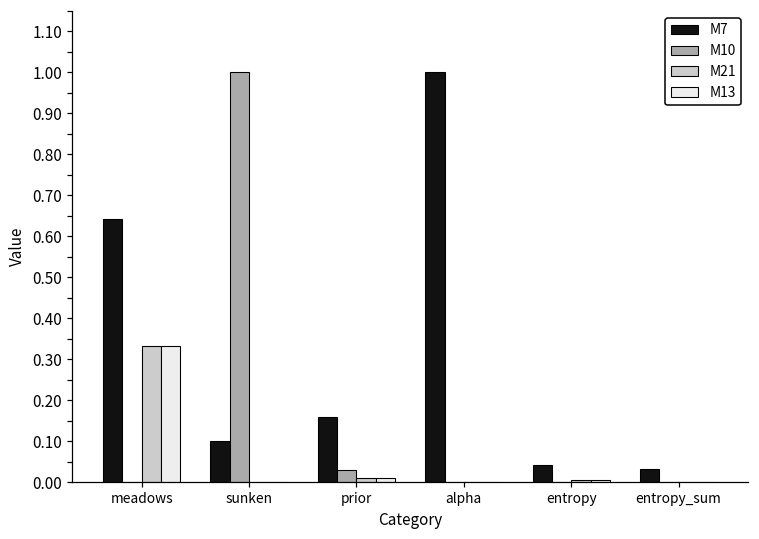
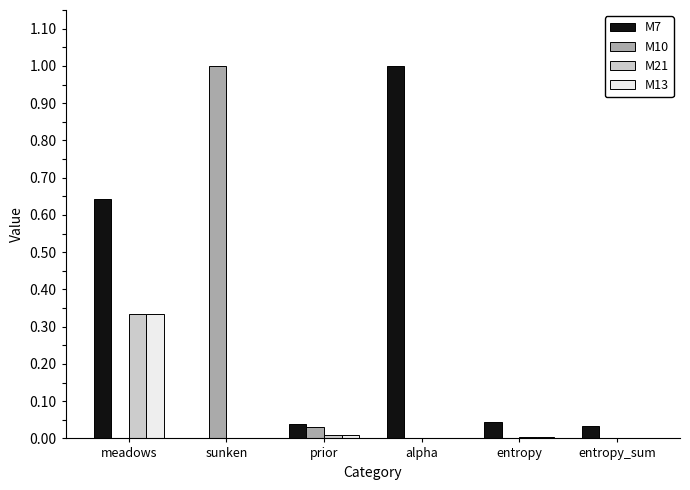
  {
    "M7": {
      "meadows": 0.64,
-     "sunken": 0.1,
-     "prior": 0.16,
+     "sunken": 0.0,
+     "prior": 0.04,
      "alpha": 1.00,
      "entropy": 0.04,
      "entropy_sum": 0.03
    }
  }
